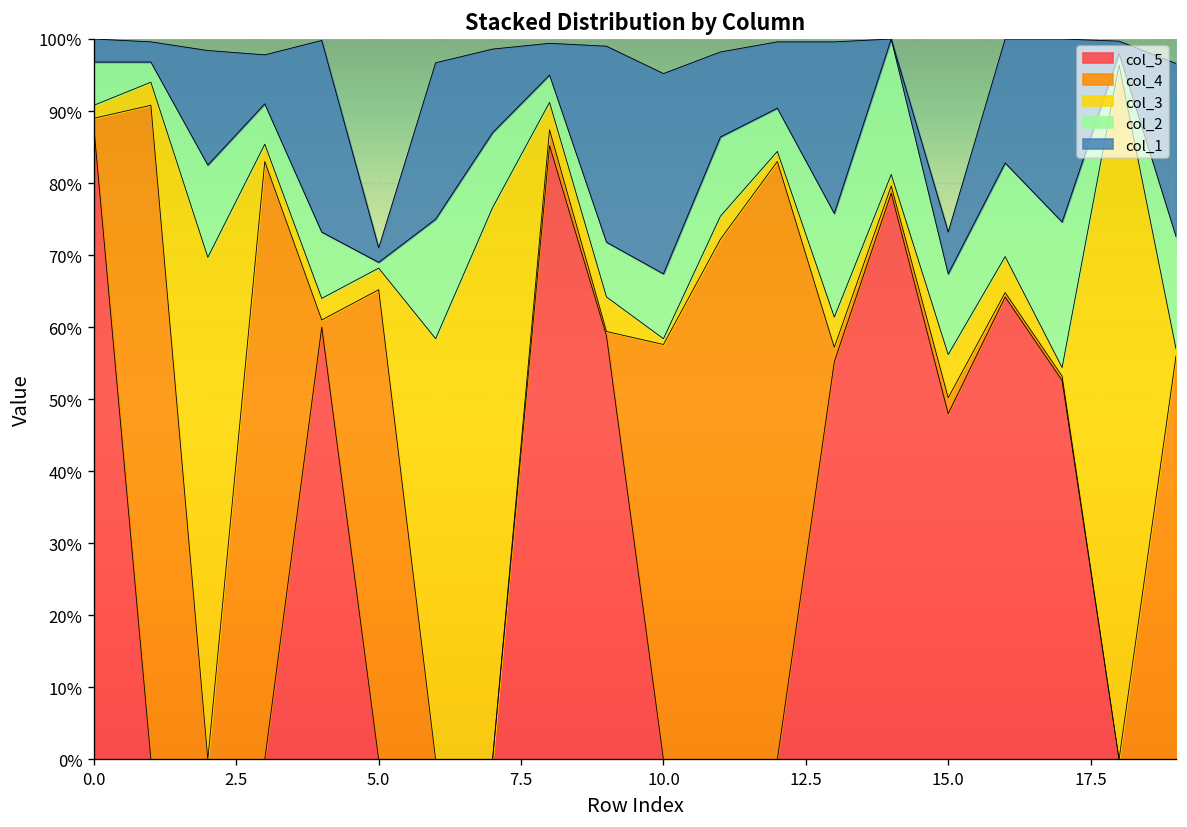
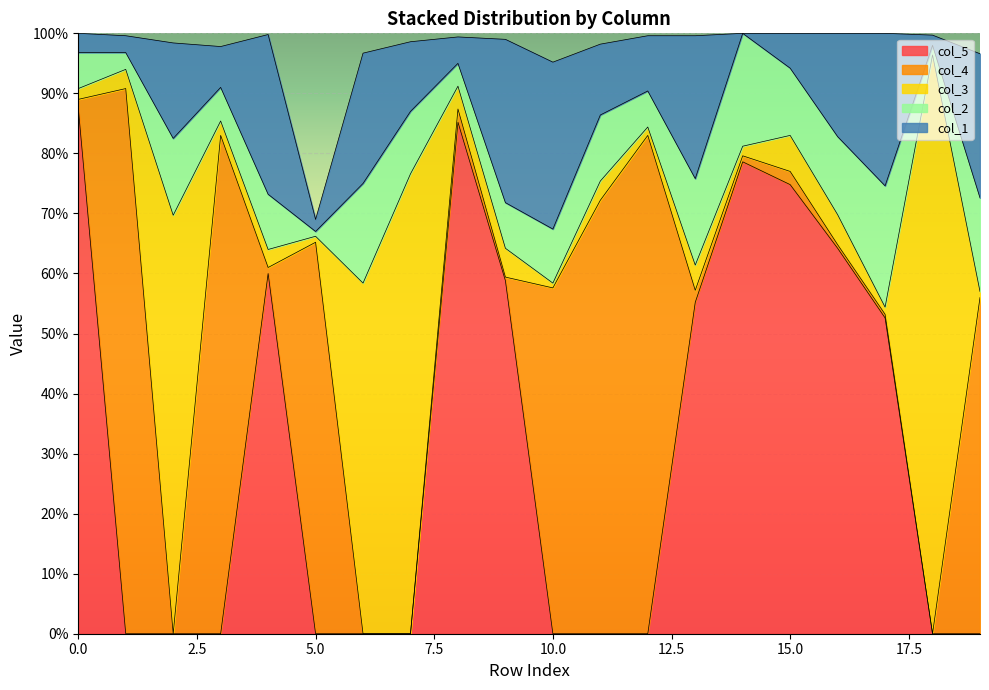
  {
    "col_5": {
      "0.0": "88%",
      "5.0": "0%",
      "10.0": "0%",
-     "15.0": "48%"
+     "15.0": "75%"
    },
    "col_4": {
      "0.0": "1%",
      "5.0": "65%",
      "10.0": "58%",
      "15.0": "2%"
    },
    "col_3": {
      "0.0": "2%",
-     "5.0": "3%",
+     "5.0": "1%",
      "10.0": "1%",
      "15.0": "6%"
    },
    "col_2": {
      "0.0": "6%",
      "5.0": "1%",
      "10.0": "9%",
      "15.0": "11%"
    },
    "col_1": {
      "0.0": "3%",
      "5.0": "2%",
      "10.0": "28%",
      "15.0": "6%"
    }
  }
